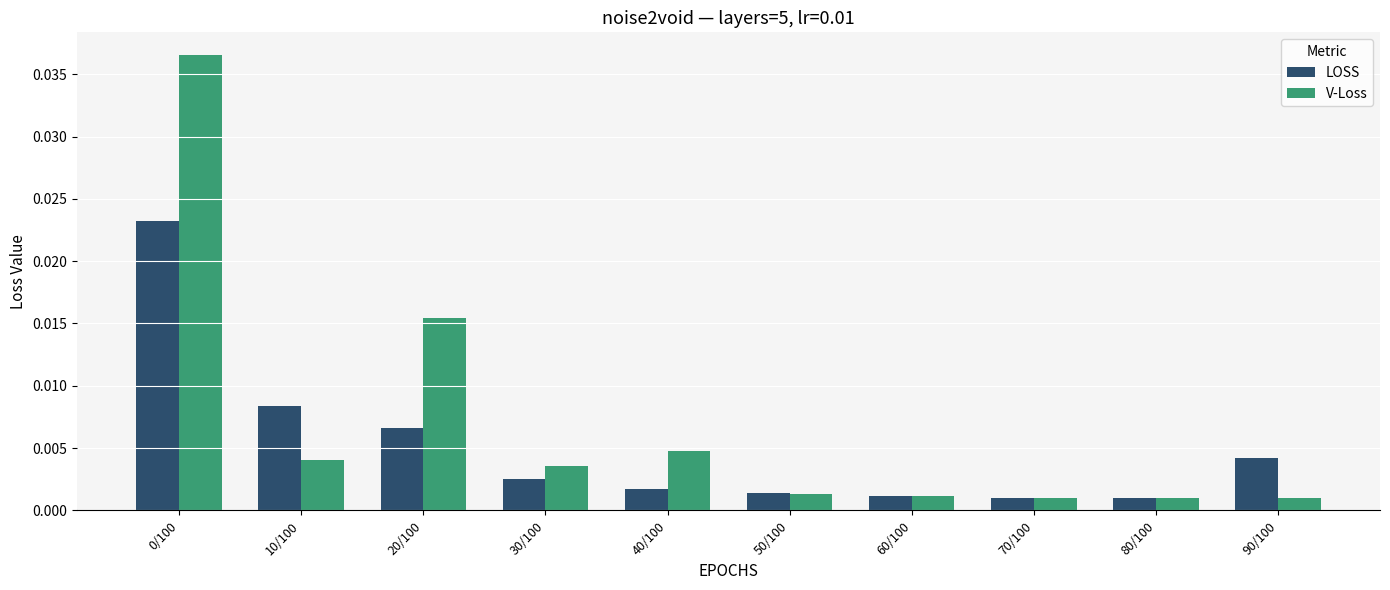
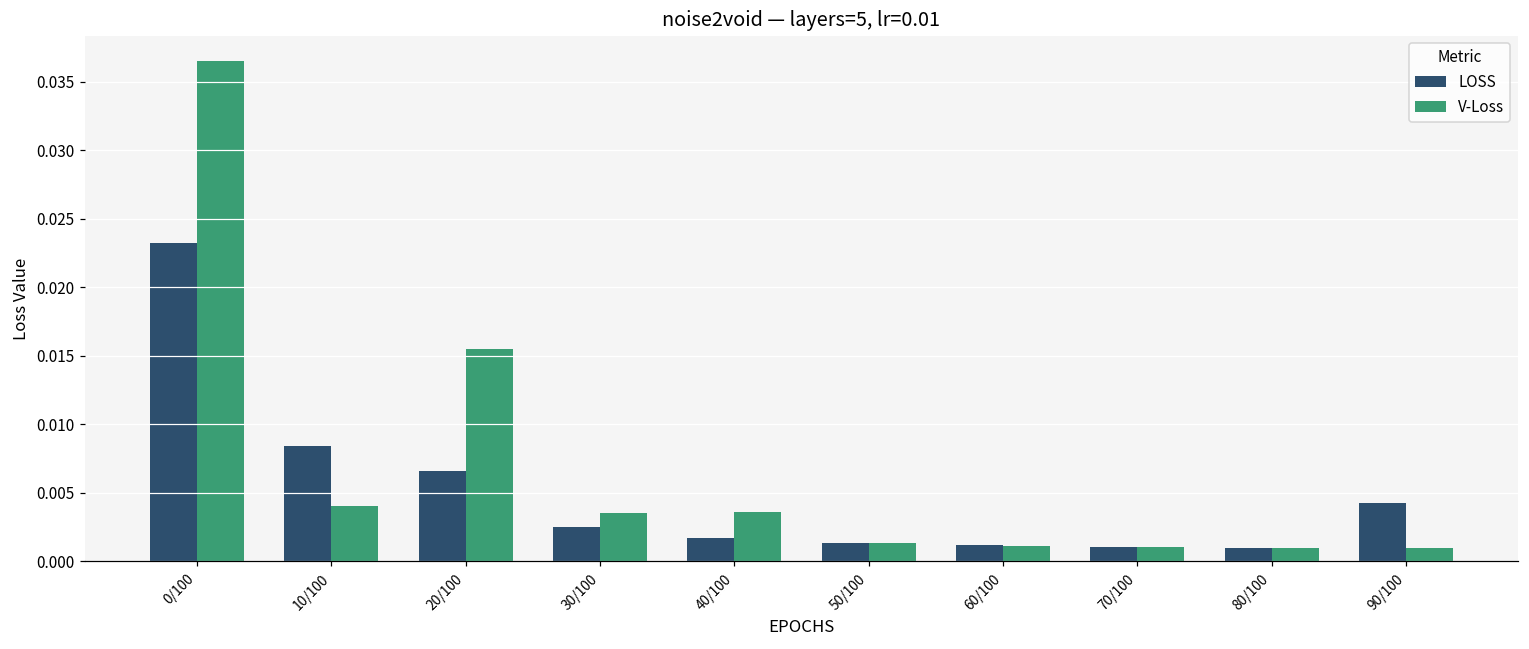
  {
    "LOSS": {
      "0/100": 0.0233,
      "10/100": 0.0084,
      "20/100": 0.0066,
      "30/100": 0.0025,
      "40/100": 0.0017,
      "50/100": 0.0014,
      "60/100": 0.0012,
      "70/100": 0.0010,
      "80/100": 0.0010,
      "90/100": 0.0042
    },
    "V-Loss": {
      "0/100": 0.0365,
      "10/100": 0.0040,
      "20/100": 0.0155,
      "30/100": 0.0036,
-     "40/100": 0.0047,
+     "40/100": 0.0036,
      "50/100": 0.0014,
      "60/100": 0.0011,
      "70/100": 0.0010,
      "80/100": 0.0010,
      "90/100": 0.0010
    }
  }
